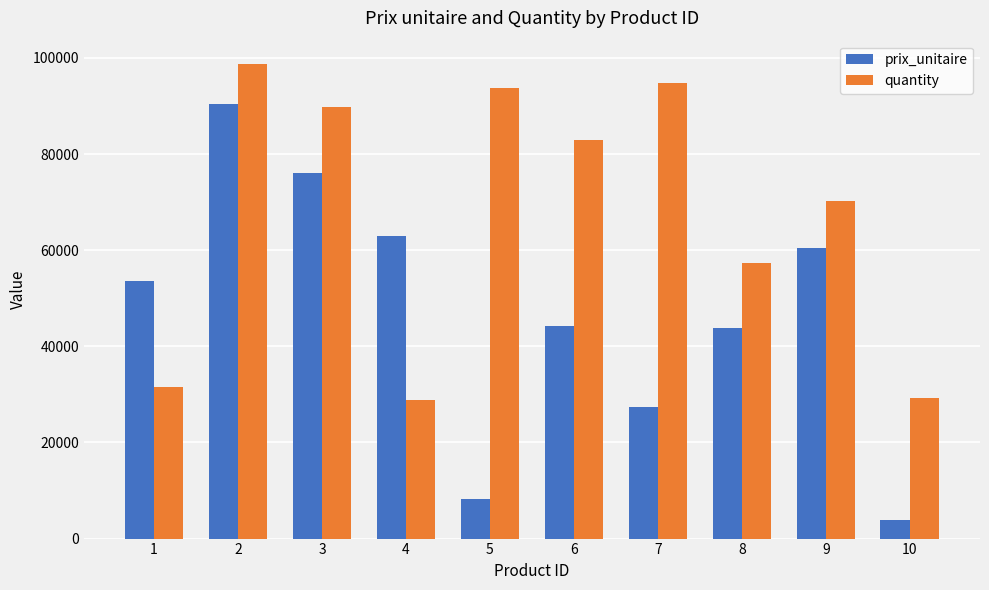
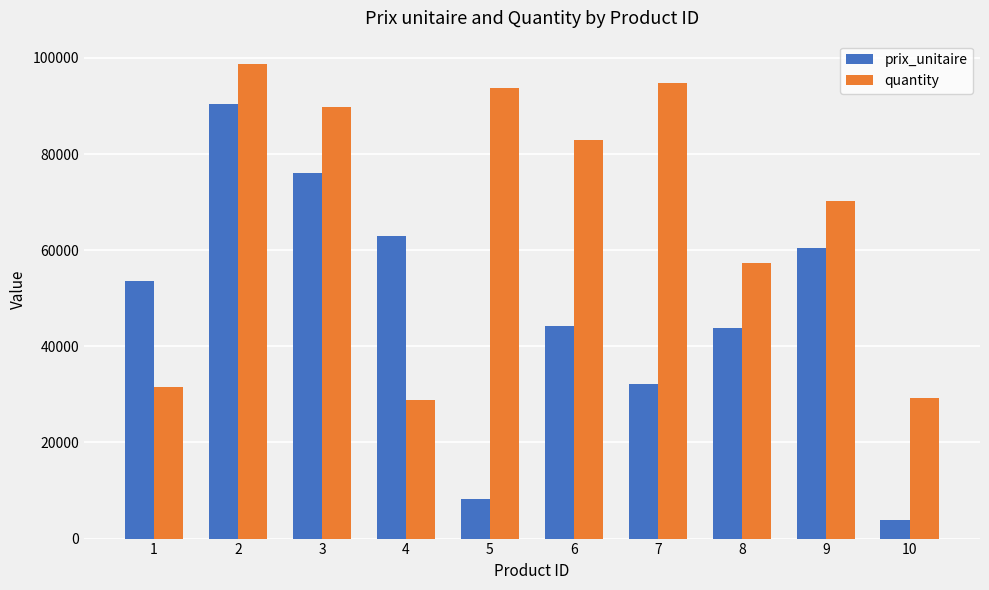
  {
    "prix_unitaire": {
      "1": 54000,
      "2": 90000,
      "3": 76000,
      "4": 63000,
      "5": 8000,
      "6": 44000,
-     "7": 27000,
+     "7": 32000,
      "8": 44000,
      "9": 61000,
      "10": 4000
    },
    "quantity": {
      "1": 31000,
      "2": 99000,
      "3": 90000,
      "4": 29000,
      "5": 94000,
      "6": 83000,
      "7": 95000,
      "8": 57000,
      "9": 70000,
      "10": 29000
    }
  }
